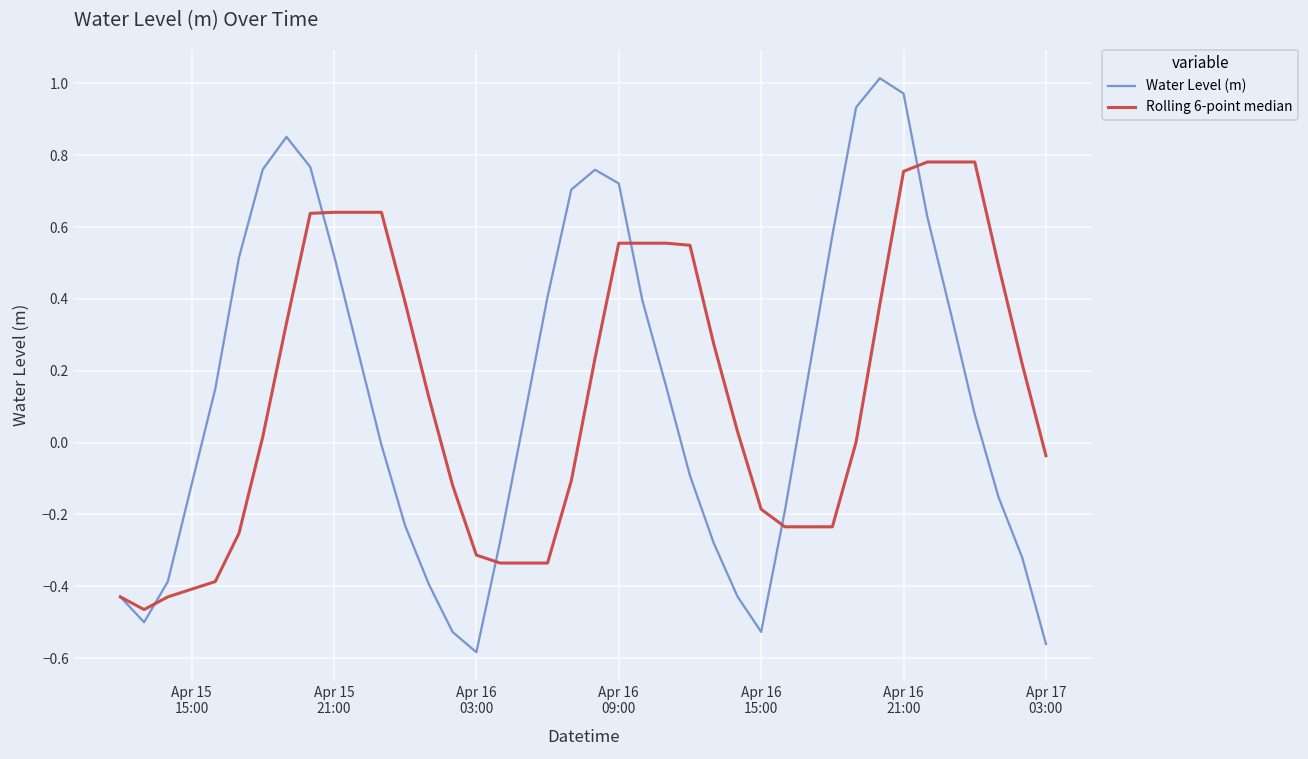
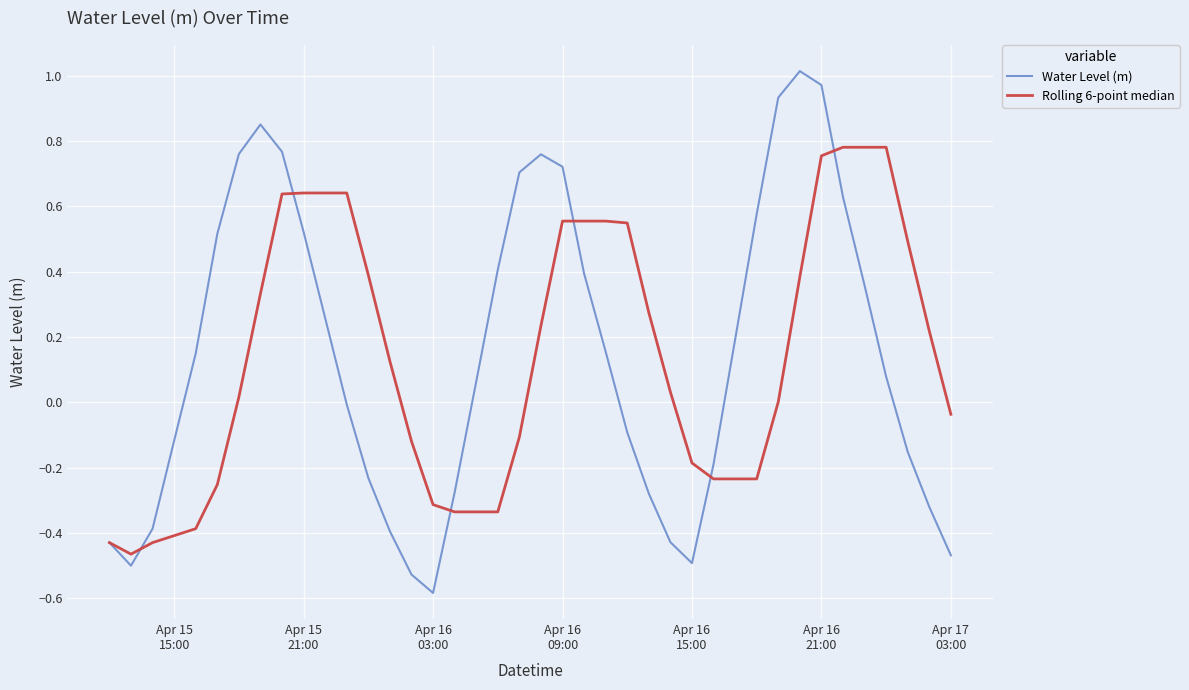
  {
    "Water Level (m)": {
      "Apr 15 15:00": -0.12,
      "Apr 15 21:00": 0.52,
      "Apr 16 03:00": -0.58,
      "Apr 16 09:00": 0.72,
-     "Apr 16 15:00": -0.53,
+     "Apr 16 15:00": -0.49,
      "Apr 16 21:00": 0.97,
-     "Apr 17 03:00": -0.56
+     "Apr 17 03:00": -0.47
    },
    "Rolling 6-point median": {
      "Apr 15 15:00": -0.41,
      "Apr 15 21:00": 0.64,
      "Apr 16 03:00": -0.31,
      "Apr 16 09:00": 0.56,
      "Apr 16 15:00": -0.19,
      "Apr 16 21:00": 0.76,
      "Apr 17 03:00": -0.04
    }
  }
